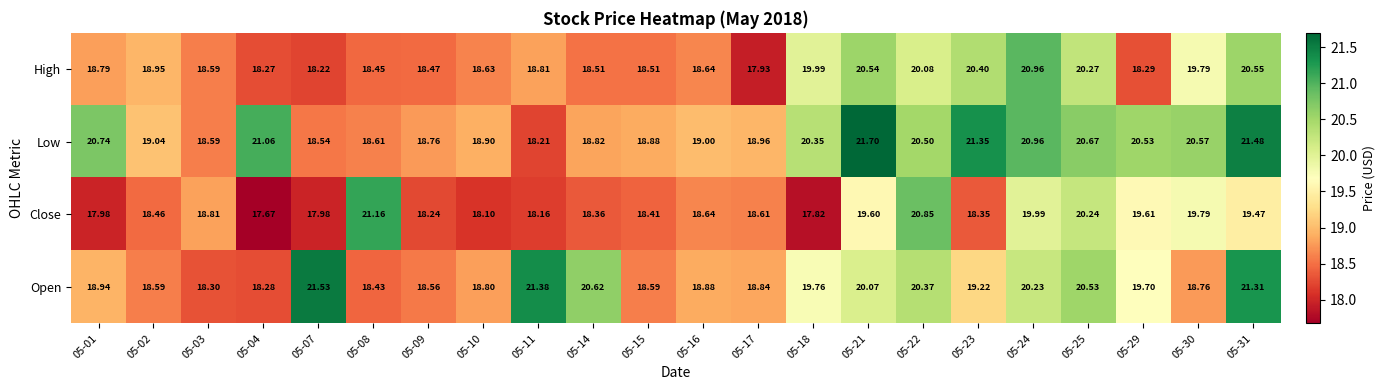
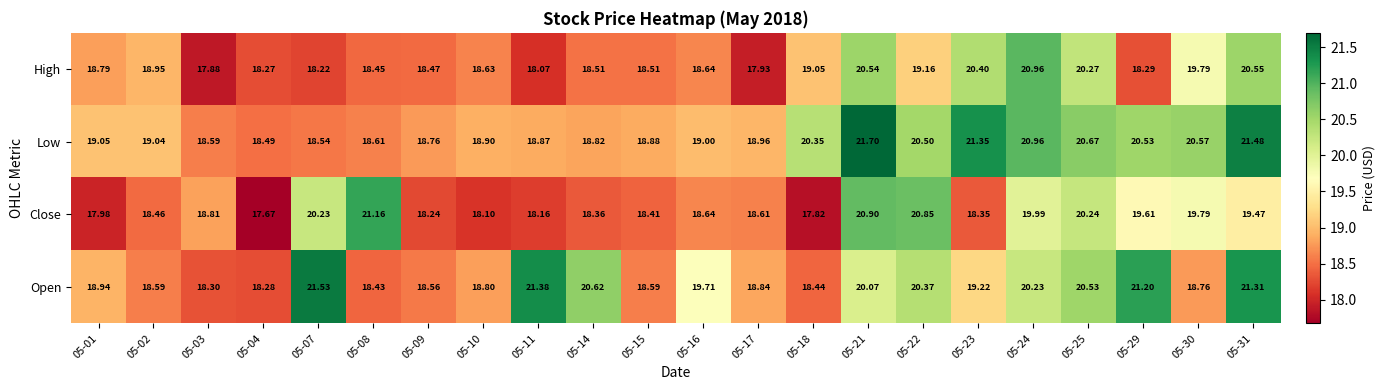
  {
    "High": {
      "05-01": 18.79,
      "05-02": 18.95,
-     "05-03": 18.59,
+     "05-03": 17.88,
      "05-04": 18.27,
      "05-07": 18.22,
      "05-08": 18.45,
      "05-09": 18.47,
      "05-10": 18.63,
-     "05-11": 18.81,
+     "05-11": 18.07,
      "05-14": 18.51,
      "05-15": 18.51,
      "05-16": 18.64,
      "05-17": 17.93,
-     "05-18": 19.99,
+     "05-18": 19.05,
      "05-21": 20.54,
-     "05-22": 20.08,
+     "05-22": 19.16,
      "05-23": 20.40,
      "05-24": 20.96,
      "05-25": 20.27,
      "05-29": 18.29,
      "05-30": 19.79,
      "05-31": 20.55
    },
    "Low": {
-     "05-01": 20.74,
+     "05-01": 19.05,
      "05-02": 19.04,
      "05-03": 18.59,
-     "05-04": 21.06,
+     "05-04": 18.49,
      "05-07": 18.54,
      "05-08": 18.61,
      "05-09": 18.76,
      "05-10": 18.90,
-     "05-11": 18.21,
+     "05-11": 18.87,
      "05-14": 18.82,
      "05-15": 18.88,
      "05-16": 19.00,
      "05-17": 18.96,
      "05-18": 20.35,
      "05-21": 21.70,
      "05-22": 20.50,
      "05-23": 21.35,
      "05-24": 20.96,
      "05-25": 20.67,
      "05-29": 20.53,
      "05-30": 20.57,
      "05-31": 21.48
    },
    "Close": {
      "05-01": 17.98,
      "05-02": 18.46,
      "05-03": 18.81,
      "05-04": 17.67,
-     "05-07": 17.98,
+     "05-07": 20.23,
      "05-08": 21.16,
      "05-09": 18.24,
      "05-10": 18.10,
      "05-11": 18.16,
      "05-14": 18.36,
      "05-15": 18.41,
      "05-16": 18.64,
      "05-17": 18.61,
      "05-18": 17.82,
-     "05-21": 19.60,
+     "05-21": 20.90,
      "05-22": 20.85,
      "05-23": 18.35,
      "05-24": 19.99,
      "05-25": 20.24,
      "05-29": 19.61,
      "05-30": 19.79,
      "05-31": 19.47
    },
    "Open": {
      "05-01": 18.94,
      "05-02": 18.59,
      "05-03": 18.30,
      "05-04": 18.28,
      "05-07": 21.53,
      "05-08": 18.43,
      "05-09": 18.56,
      "05-10": 18.80,
      "05-11": 21.38,
      "05-14": 20.62,
      "05-15": 18.59,
-     "05-16": 18.88,
+     "05-16": 19.71,
      "05-17": 18.84,
-     "05-18": 19.76,
+     "05-18": 18.44,
      "05-21": 20.07,
      "05-22": 20.37,
      "05-23": 19.22,
      "05-24": 20.23,
      "05-25": 20.53,
-     "05-29": 19.70,
+     "05-29": 21.20,
      "05-30": 18.76,
      "05-31": 21.31
    }
  }
